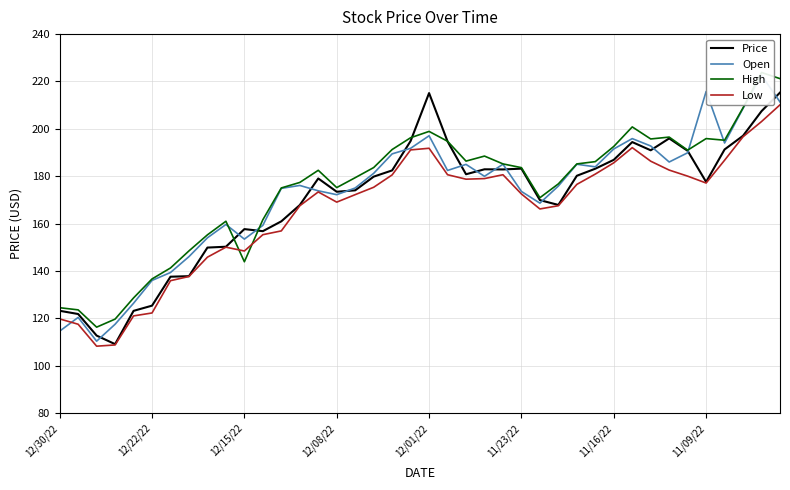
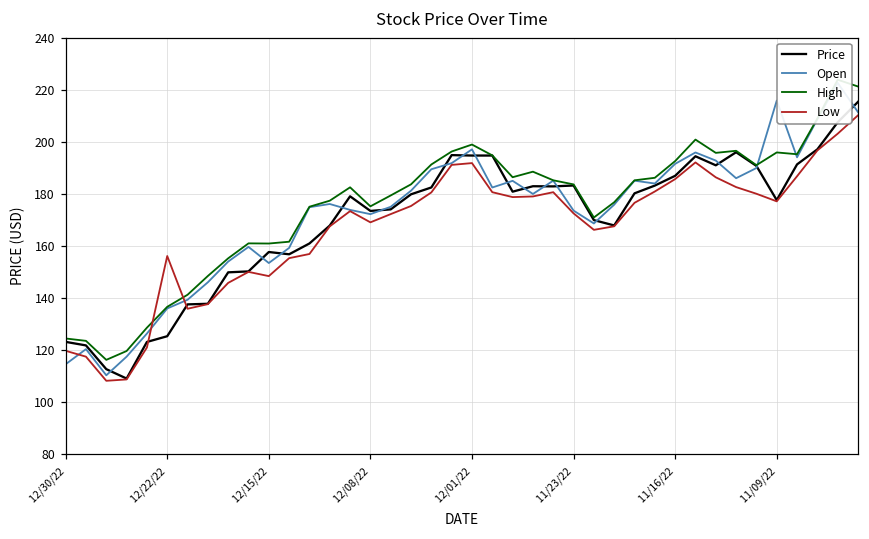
  {
    "Price": {
      "12/30/22": 123,
      "12/22/22": 125,
      "12/15/22": 158,
      "12/08/22": 173,
-     "12/01/22": 215,
+     "12/01/22": 195,
      "11/16/22": 187
    },
    "Open": {
      "12/30/22": 115,
      "12/15/22": 153,
      "12/08/22": 172,
      "12/01/22": 197,
      "11/23/22": 174,
      "11/16/22": 192,
      "11/09/22": 216
    },
    "High": {
      "12/30/22": 124,
-     "12/15/22": 144,
+     "12/15/22": 161,
      "12/08/22": 175,
      "12/01/22": 199,
      "11/16/22": 193,
      "11/09/22": 196
    },
    "Low": {
      "12/30/22": 120,
-     "12/22/22": 122,
+     "12/22/22": 156,
      "12/15/22": 148,
      "12/08/22": 169,
      "12/01/22": 192,
      "11/23/22": 173,
      "11/16/22": 186
    }
  }
